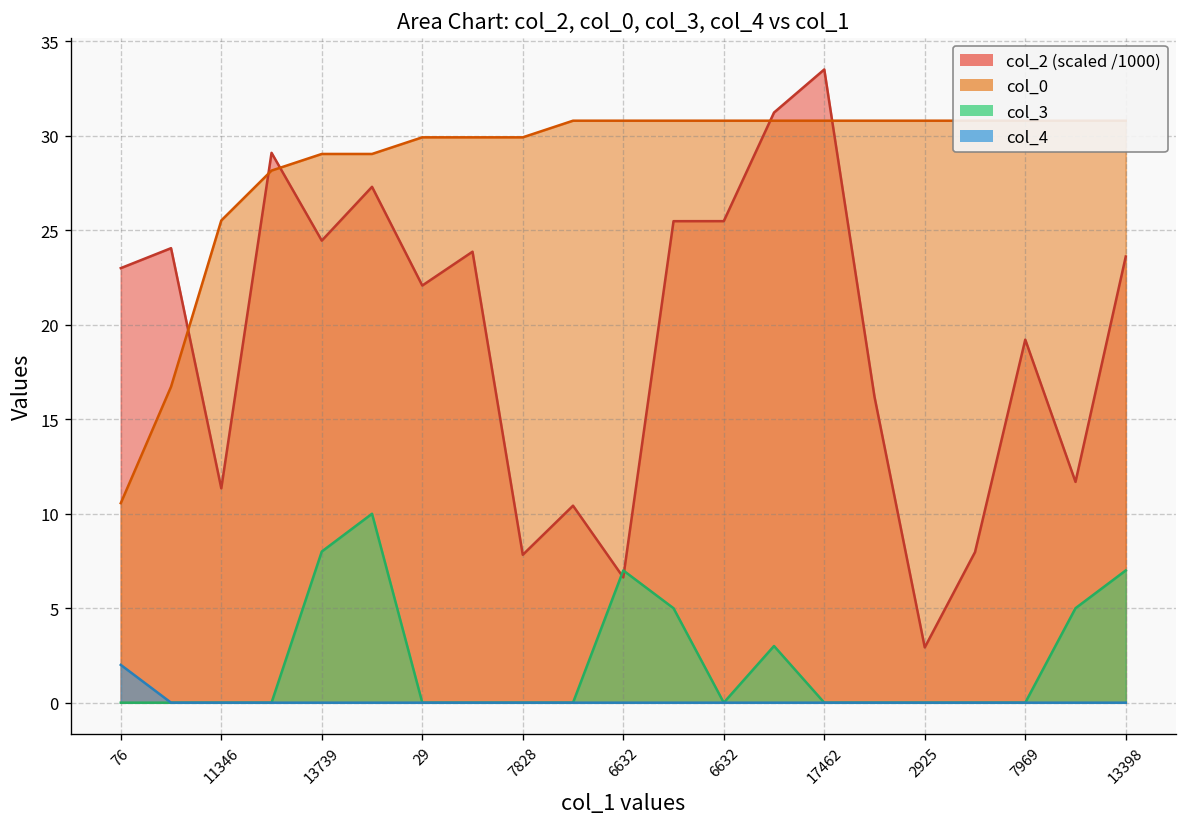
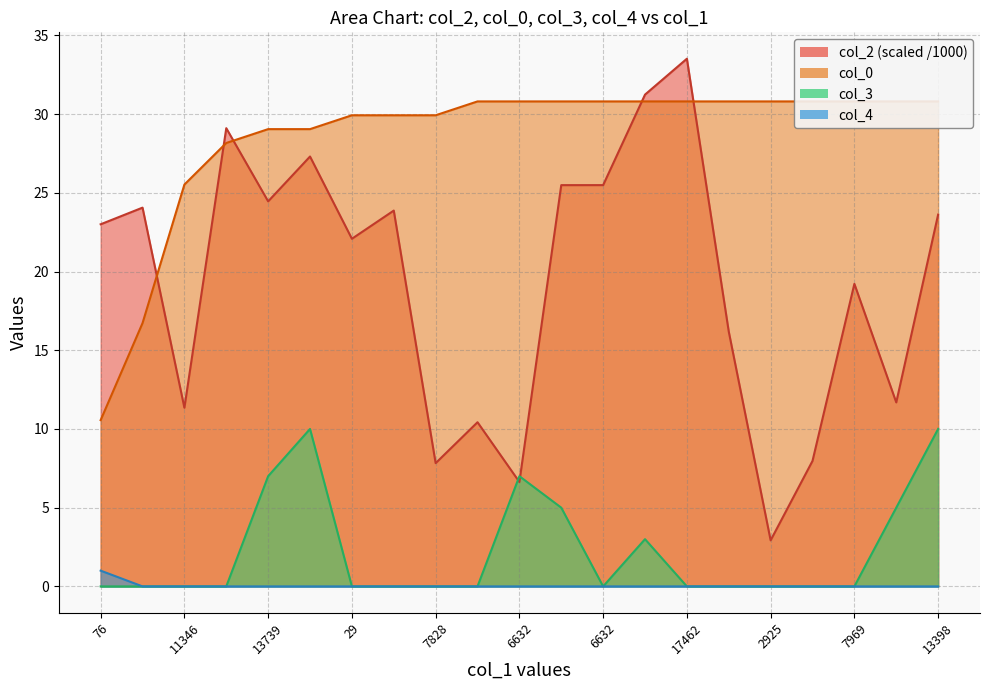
  {
    "col_3": {
      "76": 0,
-     "13739": 8,
-     "13398": 7
+     "13739": 7,
+     "13398": 10
    },
    "col_4": {
-     "76": 2,
+     "76": 1,
      "13739": 0,
      "13398": 0
    }
  }
